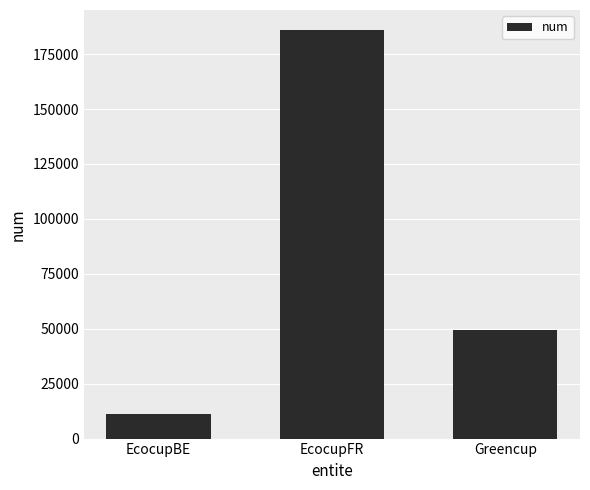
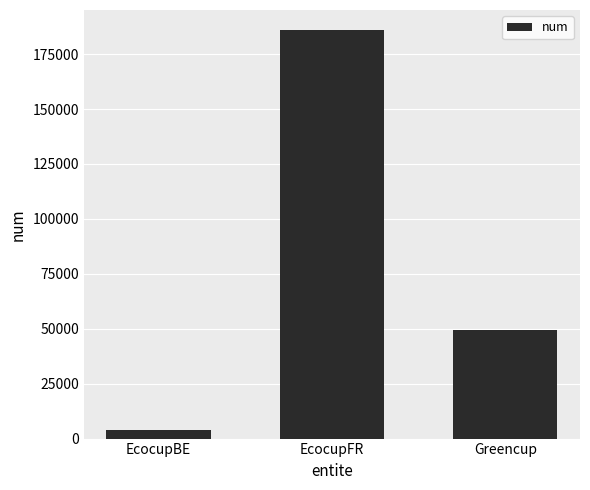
  {
-   "EcocupBE": 11000,
+   "EcocupBE": 4000,
    "EcocupFR": 186000,
    "Greencup": 49000
  }
